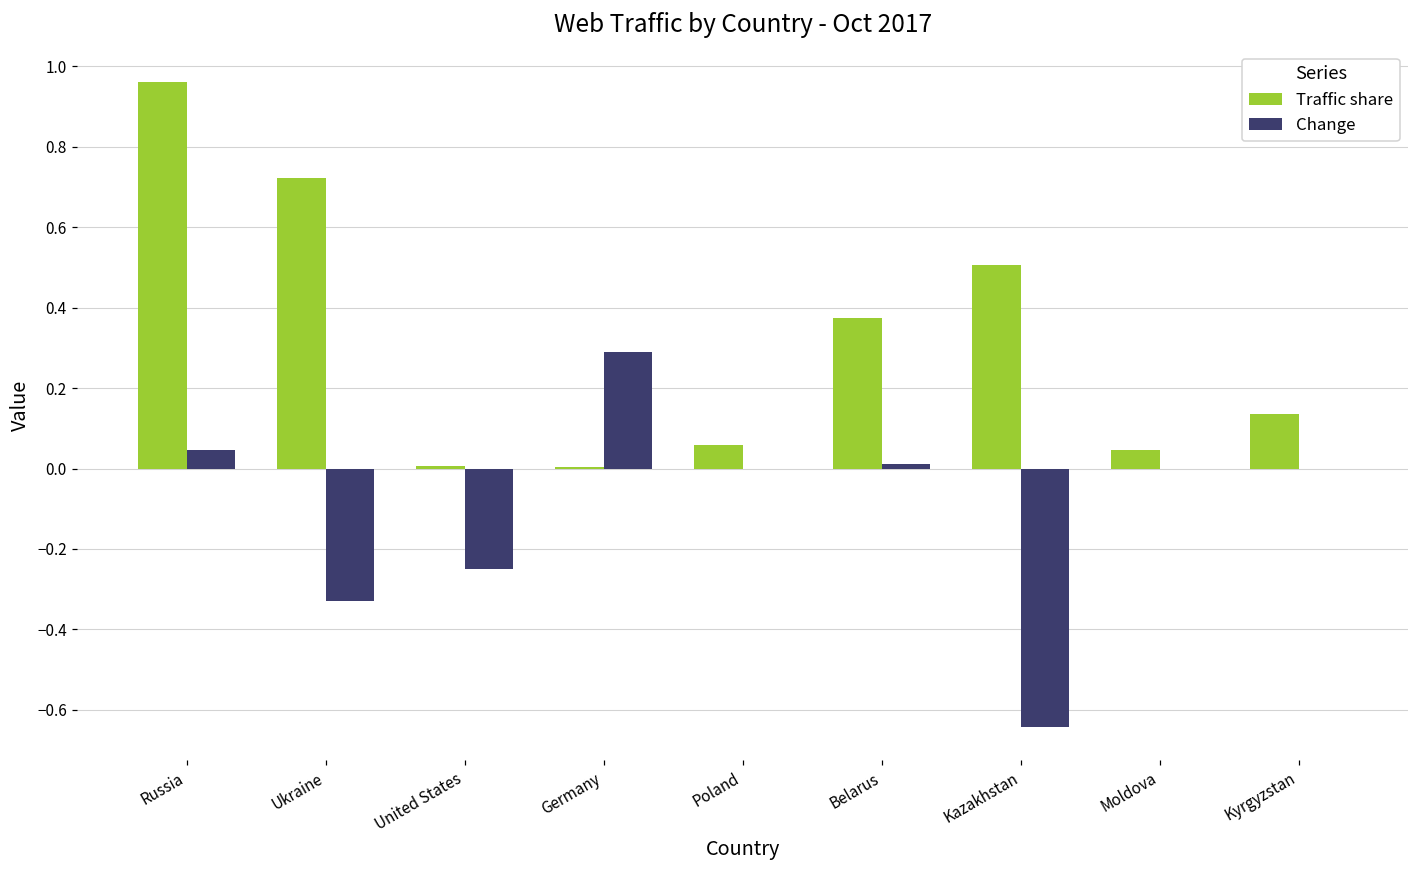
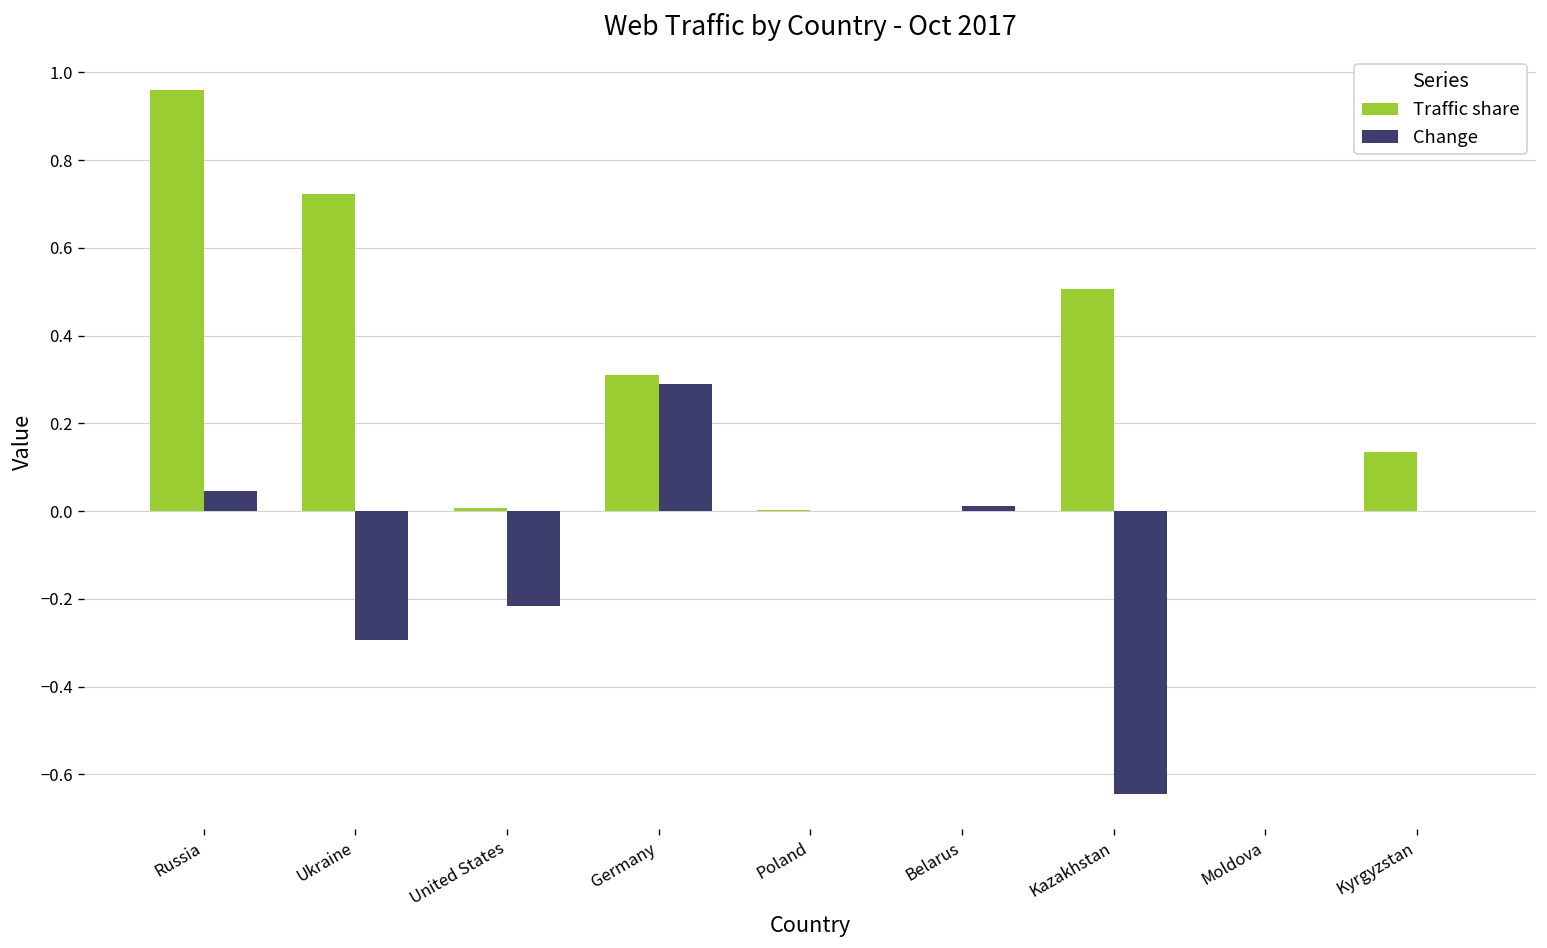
  {
    "Traffic share": {
      "Russia": 0.96,
      "Ukraine": 0.72,
      "United States": 0.01,
-     "Germany": 0.00,
-     "Poland": 0.06,
-     "Belarus": 0.38,
+     "Germany": 0.31,
+     "Poland": 0.00,
+     "Belarus": 0.00,
      "Kazakhstan": 0.51,
-     "Moldova": 0.05,
+     "Moldova": 0.00,
      "Kyrgyzstan": 0.14
    },
    "Change": {
      "Russia": 0.05,
-     "Ukraine": -0.33,
-     "United States": -0.25,
+     "Ukraine": -0.29,
+     "United States": -0.22,
      "Germany": 0.29,
      "Poland": 0.00,
      "Belarus": 0.01,
      "Kazakhstan": -0.64,
      "Moldova": 0.00,
      "Kyrgyzstan": 0.00
    }
  }
